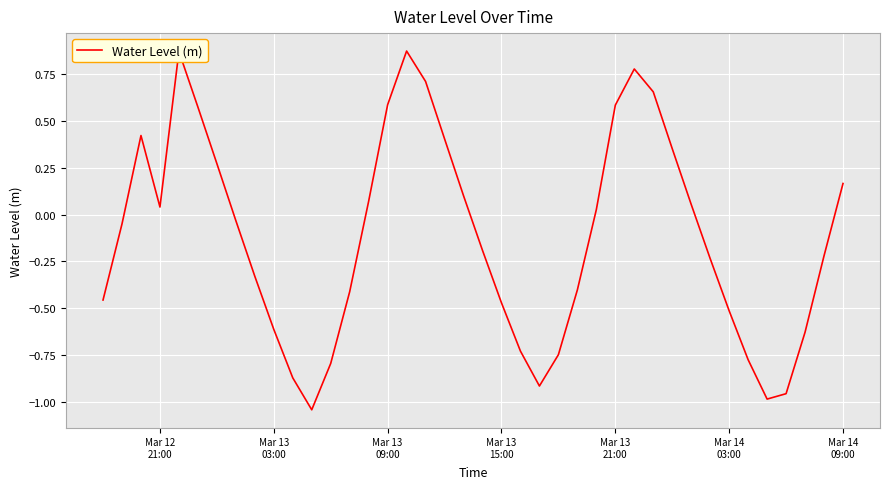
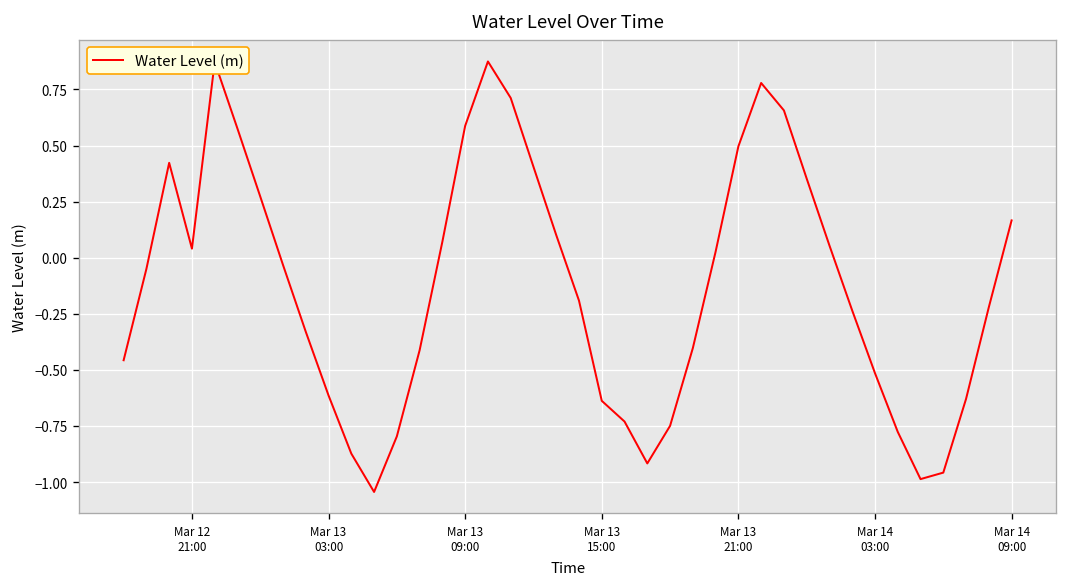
  {
    "Mar 12 21:00": 0.04,
    "Mar 13 03:00": -0.61,
    "Mar 13 09:00": 0.59,
-   "Mar 13 15:00": -0.47,
-   "Mar 13 21:00": 0.59,
+   "Mar 13 15:00": -0.64,
+   "Mar 13 21:00": 0.50,
    "Mar 14 03:00": -0.51,
    "Mar 14 09:00": 0.17
  }
